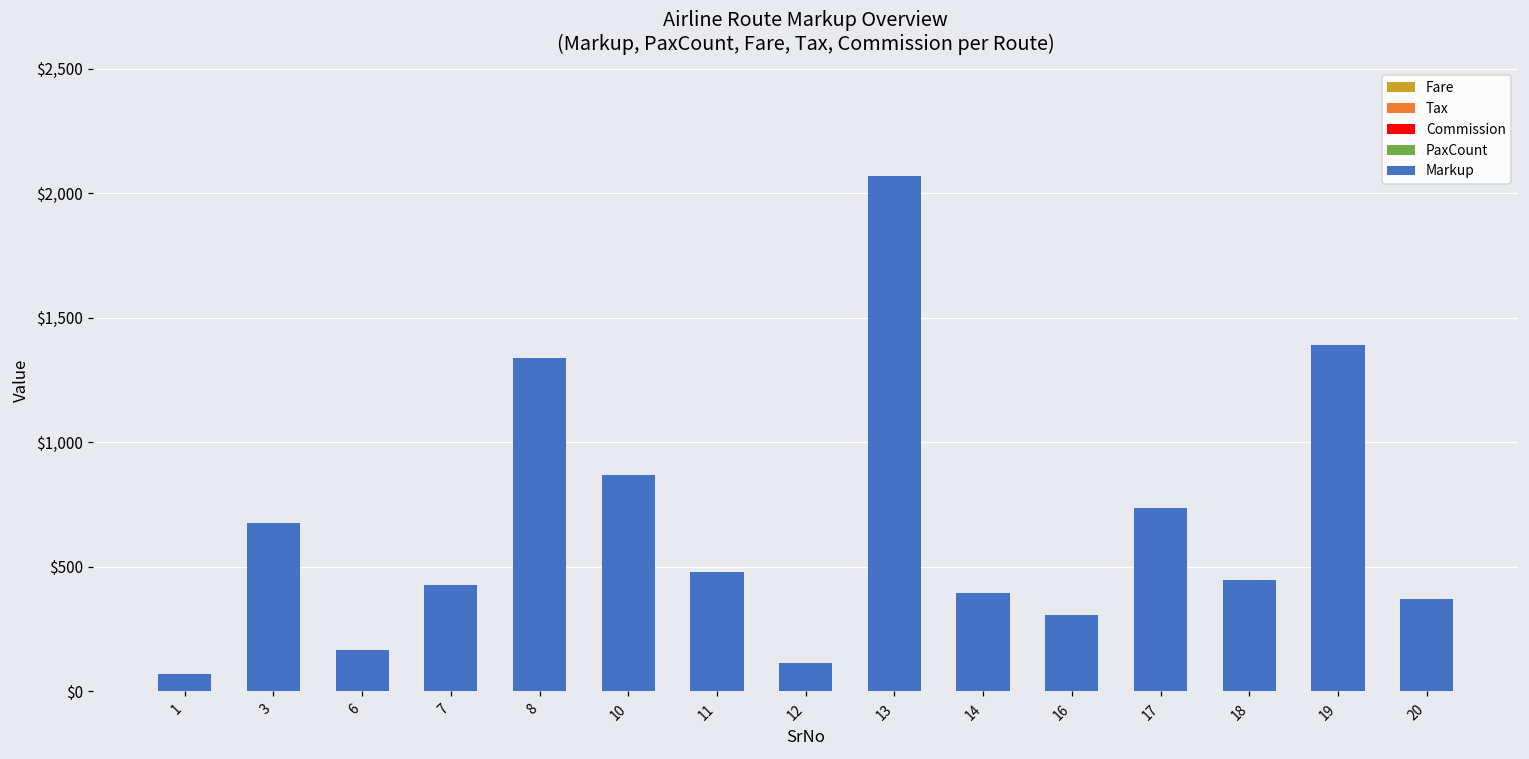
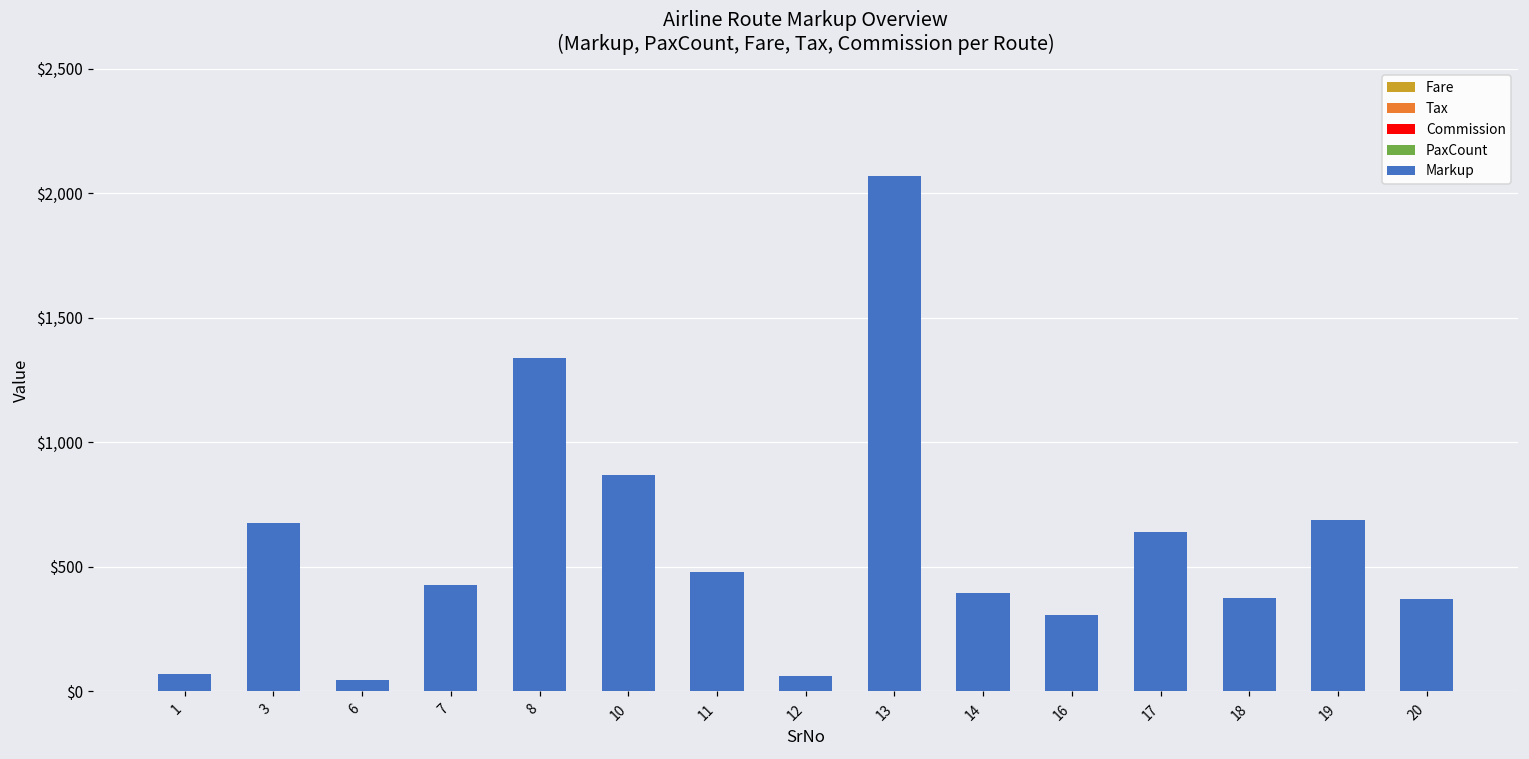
  {
    "Commission": {
      "1": "$0",
      "3": "$0",
      "6": "$0",
      "7": "$0",
      "8": "$0",
      "10": "$0",
      "11": "$0",
      "12": "$0",
      "13": "$0",
      "14": "$0",
      "16": "$0",
      "17": "$0",
      "18": "$0",
      "19": "$0",
      "20": "$0"
    },
    "Markup": {
      "1": "$70",
      "3": "$680",
-     "6": "$160",
+     "6": "$50",
      "7": "$430",
      "8": "$1,340",
      "10": "$870",
      "11": "$480",
-     "12": "$110",
+     "12": "$60",
      "13": "$2,070",
      "14": "$390",
      "16": "$310",
-     "17": "$740",
-     "18": "$450",
-     "19": "$1,390",
+     "17": "$640",
+     "18": "$370",
+     "19": "$690",
      "20": "$370"
    }
  }
